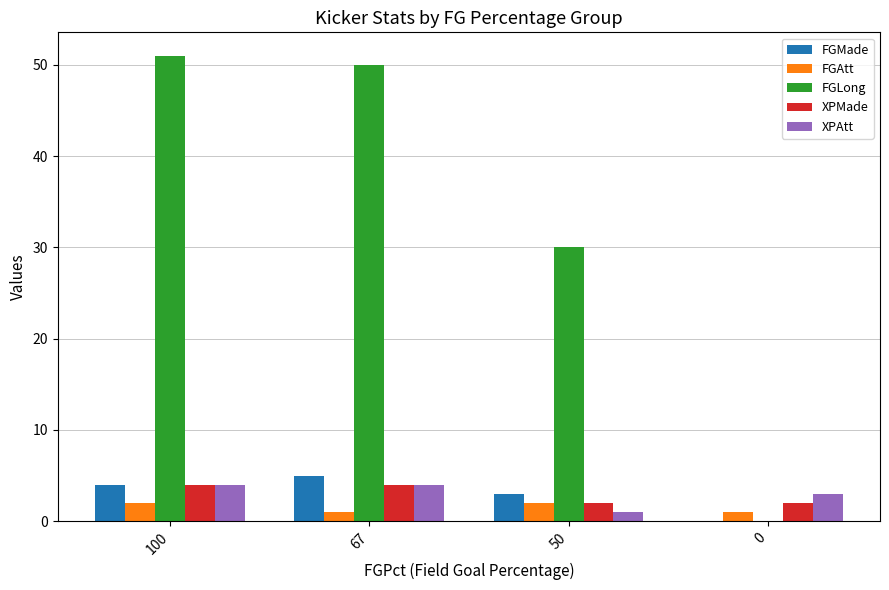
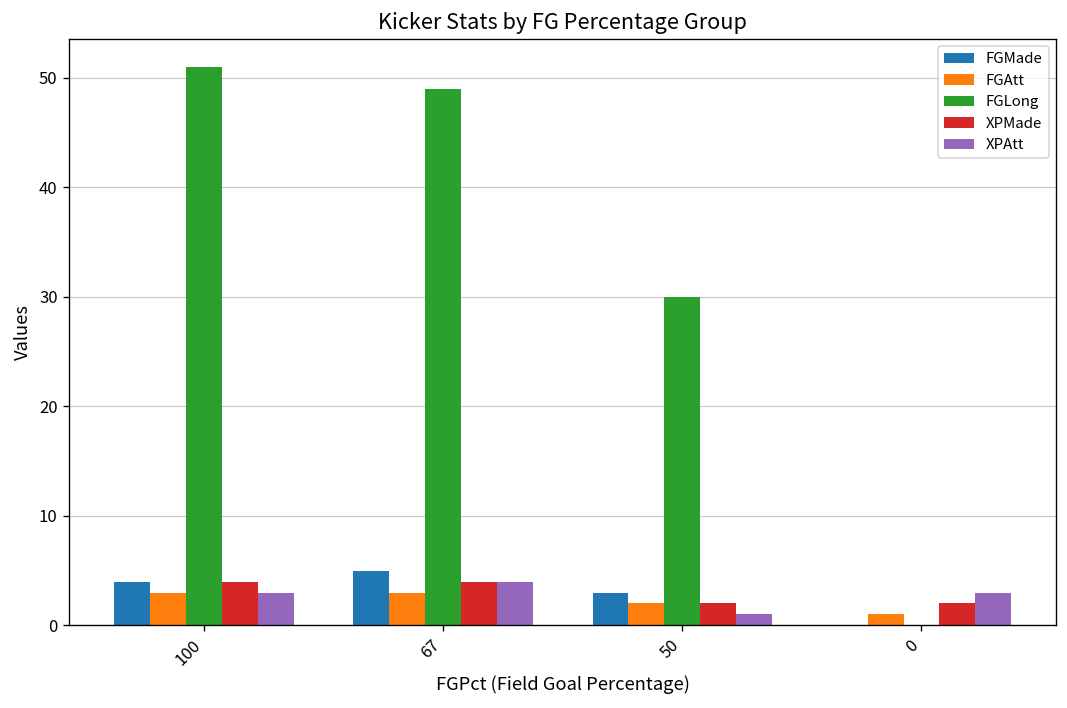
  {
    "FGMade": {
      "100": 4,
      "67": 5,
      "50": 3,
      "0": 0
    },
    "FGAtt": {
-     "100": 2,
-     "67": 1,
+     "100": 3,
+     "67": 3,
      "50": 2,
      "0": 1
    },
    "FGLong": {
      "100": 51,
-     "67": 50,
+     "67": 49,
      "50": 30,
      "0": 0
    },
    "XPMade": {
      "100": 4,
      "67": 4,
      "50": 2,
      "0": 2
    },
    "XPAtt": {
-     "100": 4,
+     "100": 3,
      "67": 4,
      "50": 1,
      "0": 3
    }
  }
